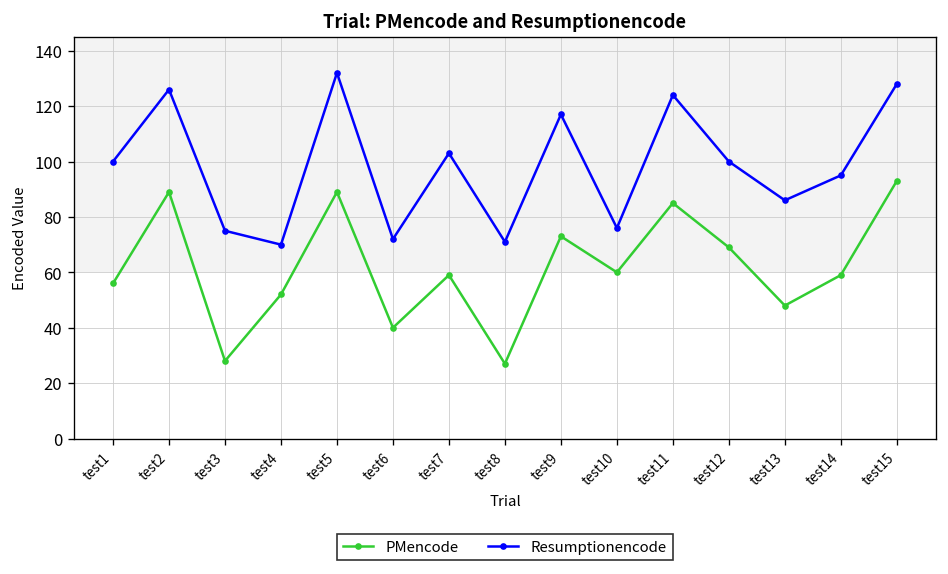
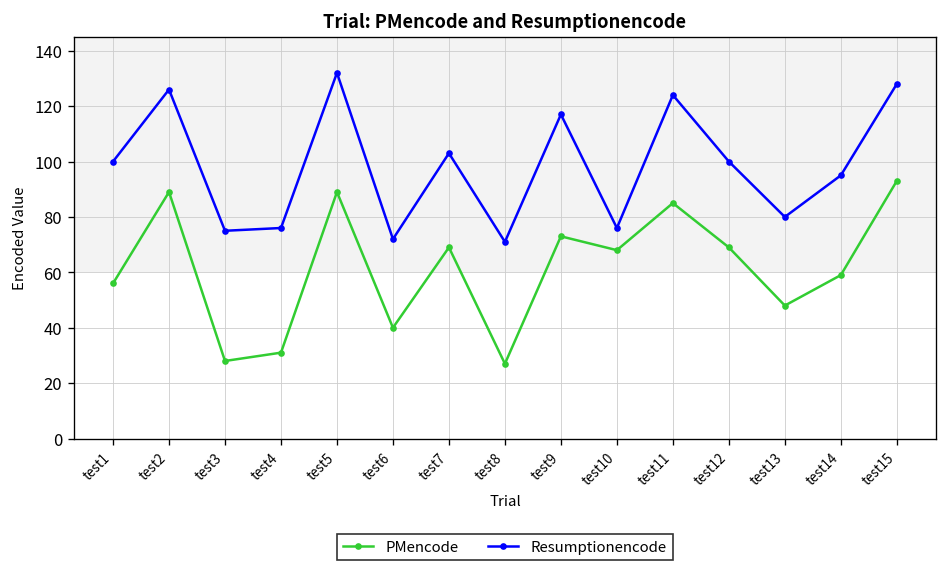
  {
    "PMencode": {
      "test1": 56,
      "test2": 89,
      "test3": 28,
-     "test4": 52,
+     "test4": 31,
      "test5": 89,
      "test6": 40,
-     "test7": 59,
+     "test7": 69,
      "test8": 27,
      "test9": 73,
-     "test10": 60,
+     "test10": 68,
      "test11": 85,
      "test12": 69,
      "test13": 48,
      "test14": 59,
      "test15": 93
    },
    "Resumptionencode": {
      "test1": 100,
      "test2": 126,
      "test3": 75,
-     "test4": 70,
+     "test4": 76,
      "test5": 132,
      "test6": 72,
      "test7": 103,
      "test8": 71,
      "test9": 117,
      "test10": 76,
      "test11": 124,
      "test12": 100,
-     "test13": 86,
+     "test13": 80,
      "test14": 95,
      "test15": 128
    }
  }
